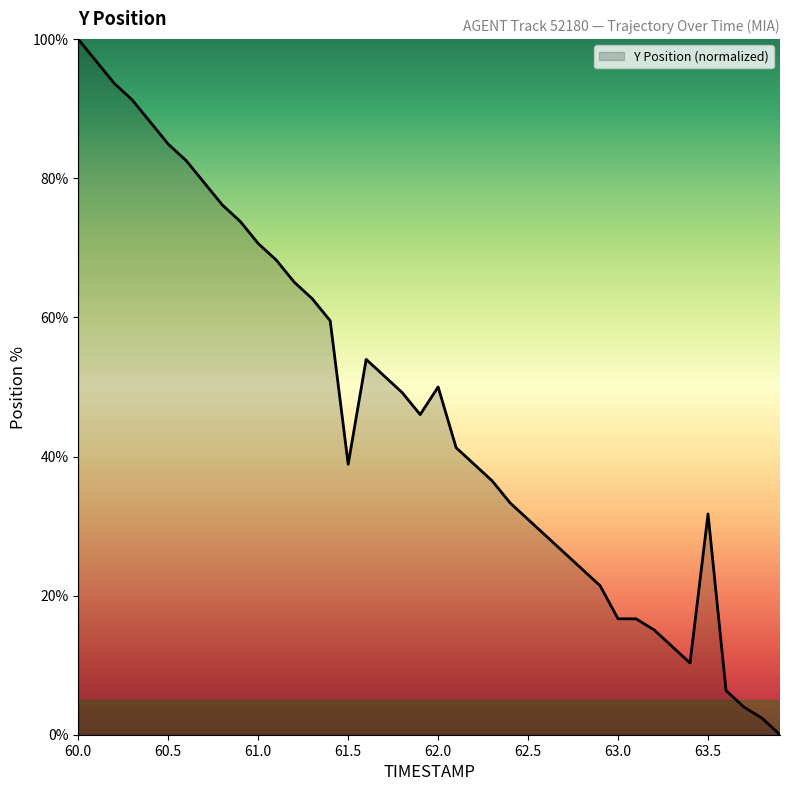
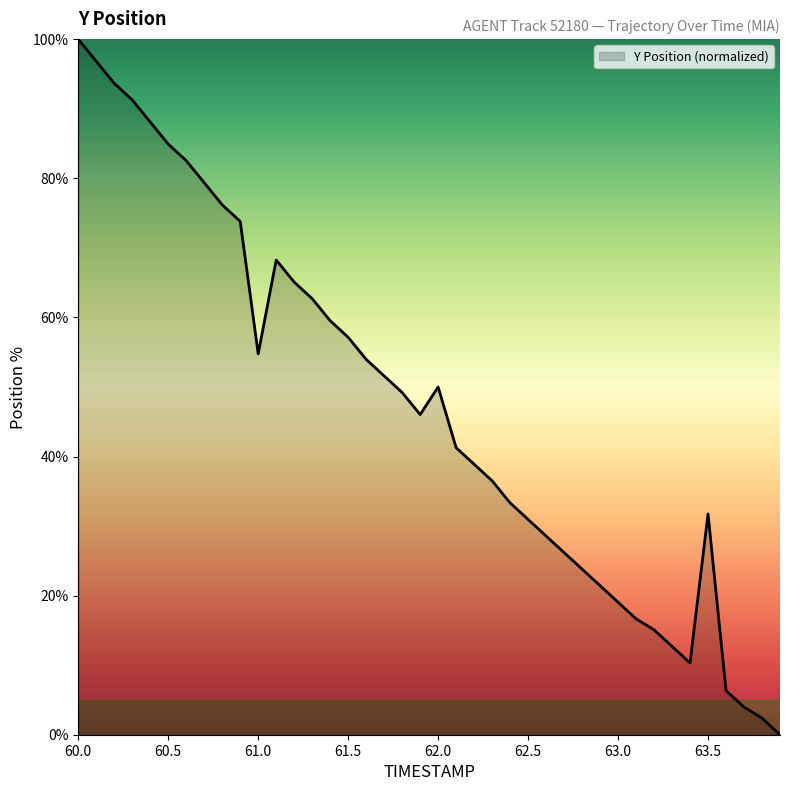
  {
    "60.0": "100%",
    "60.5": "85%",
-   "61.0": "71%",
-   "61.5": "39%",
+   "61.0": "55%",
+   "61.5": "57%",
    "62.0": "50%",
    "62.5": "31%",
-   "63.0": "17%",
+   "63.0": "19%",
    "63.5": "32%"
  }
